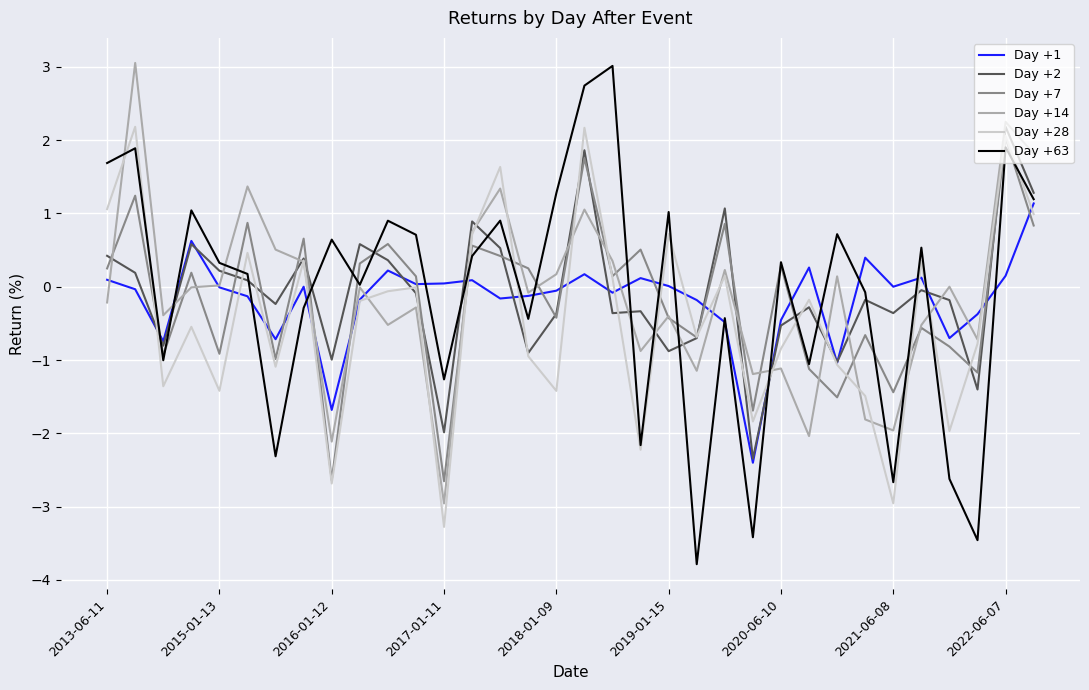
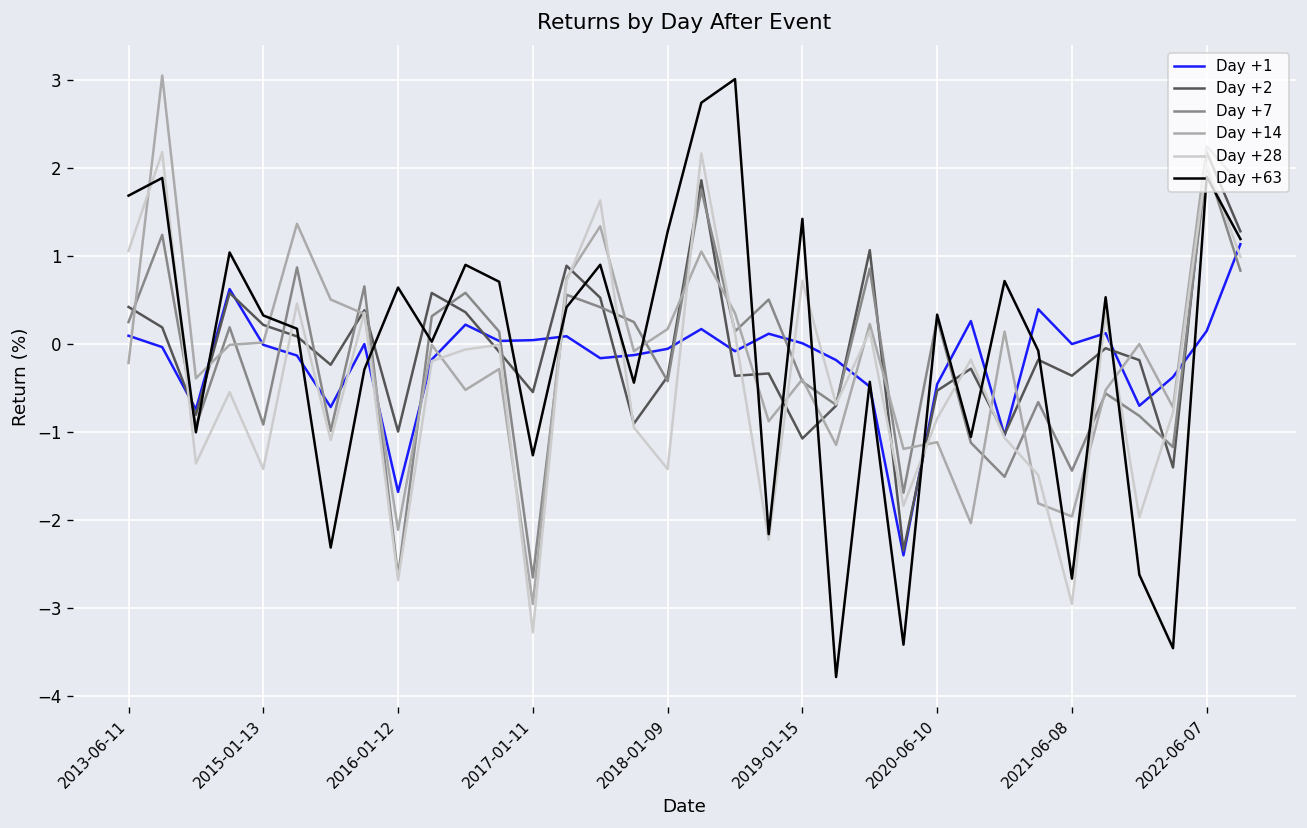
  {
    "Day +1": {
      "2013-06-11": 0.1,
      "2016-01-12": -1.7,
      "2017-01-11": 0.0,
      "2018-01-09": -0.1,
      "2019-01-15": 0.0,
      "2020-06-10": -0.5,
      "2021-06-08": 0.0,
      "2022-06-07": 0.1
    },
    "Day +2": {
      "2013-06-11": 0.4,
      "2015-01-13": 0.2,
      "2016-01-12": -1.0,
-     "2017-01-11": -2.0,
+     "2017-01-11": -0.5,
      "2018-01-09": -0.4,
-     "2019-01-15": -0.9,
+     "2019-01-15": -1.1,
      "2020-06-10": -0.5,
      "2021-06-08": -0.4
    },
    "Day +63": {
      "2013-06-11": 1.7,
      "2015-01-13": 0.3,
      "2016-01-12": 0.6,
      "2017-01-11": -1.3,
      "2018-01-09": 1.3,
-     "2019-01-15": 1.0,
+     "2019-01-15": 1.4,
      "2020-06-10": 0.3,
      "2021-06-08": -2.7
    }
  }
